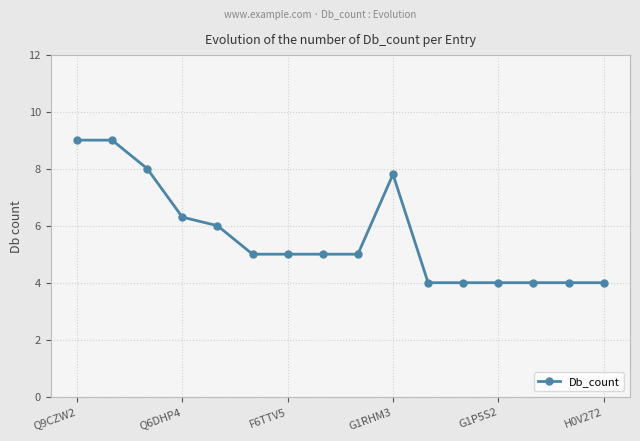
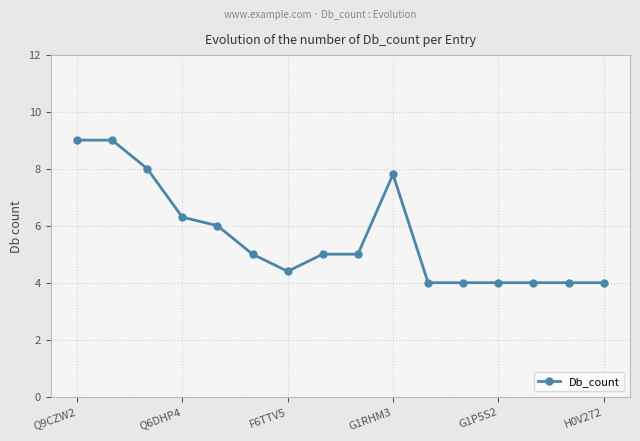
  {
    "Q9CZW2": 9.0,
    "Q6DHP4": 6.3,
-   "F6TTV5": 5.0,
+   "F6TTV5": 4.4,
    "G1RHM3": 7.8,
    "G1P5S2": 4.0,
    "H0V272": 4.0
  }
